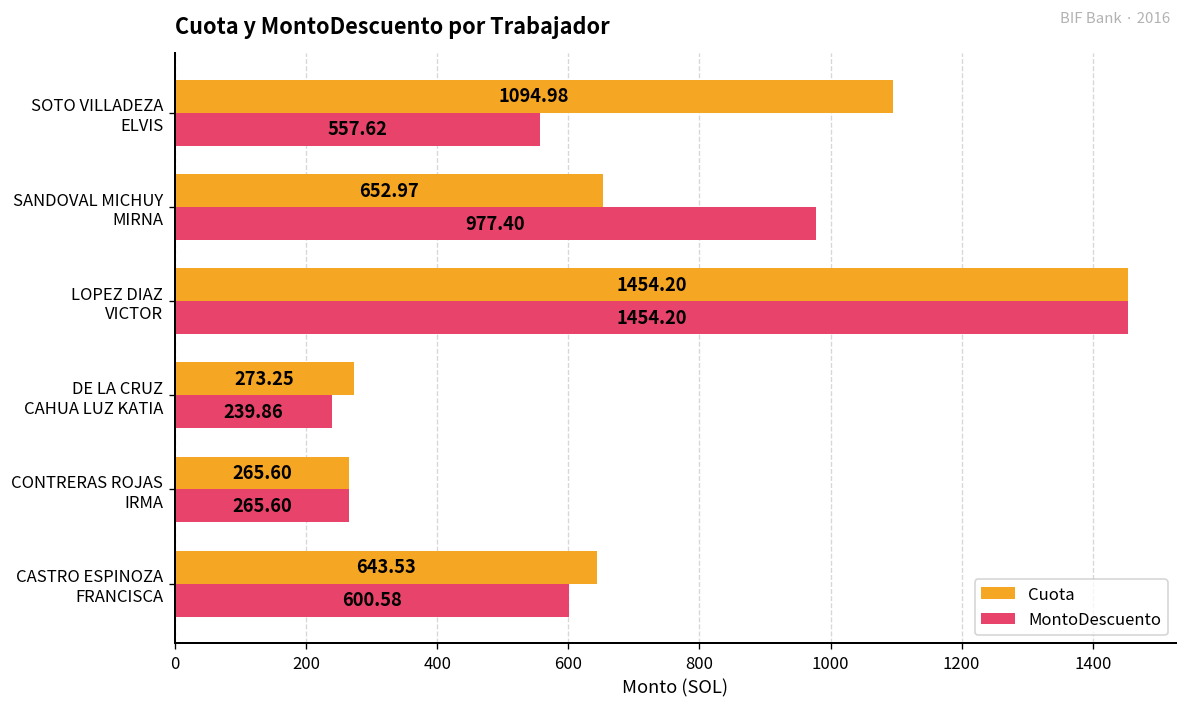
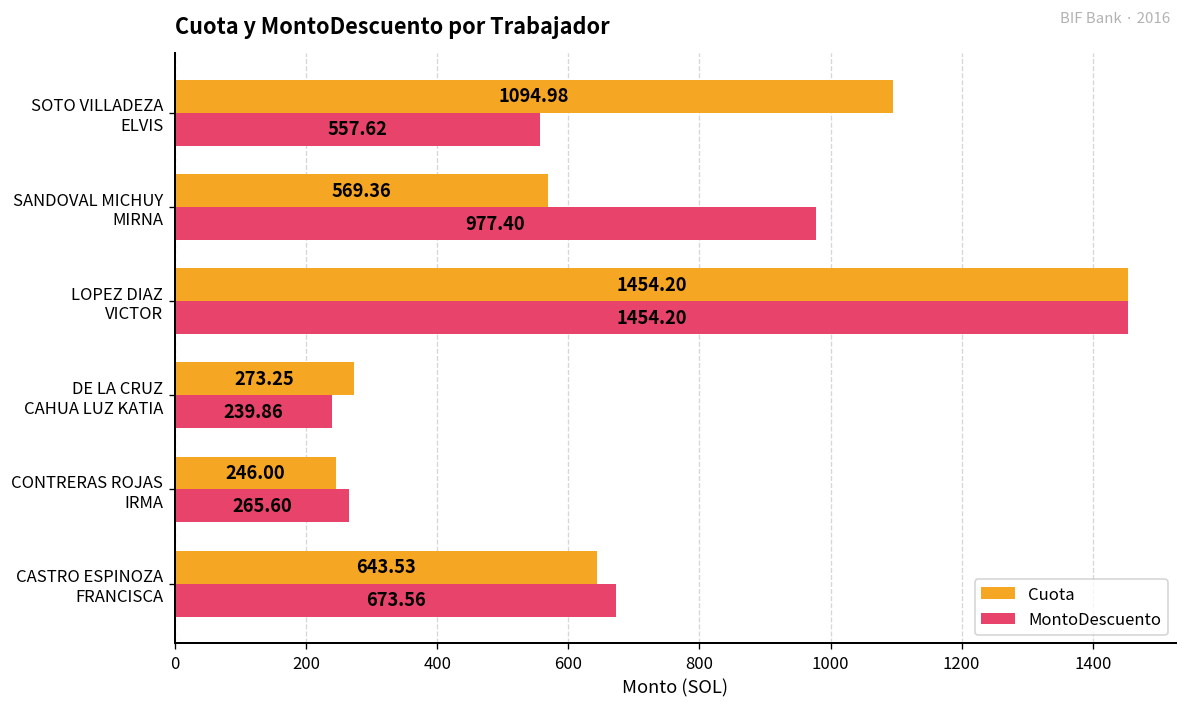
  {
    "Cuota": {
      "SOTO VILLADEZA ELVIS": 1094.98,
-     "SANDOVAL MICHUY MIRNA": 652.97,
+     "SANDOVAL MICHUY MIRNA": 569.36,
      "LOPEZ DIAZ VICTOR": 1454.20,
      "DE LA CRUZ CAHUA LUZ KATIA": 273.25,
-     "CONTRERAS ROJAS IRMA": 265.60,
+     "CONTRERAS ROJAS IRMA": 246.00,
      "CASTRO ESPINOZA FRANCISCA": 643.53
    },
    "MontoDescuento": {
      "SOTO VILLADEZA ELVIS": 557.62,
      "SANDOVAL MICHUY MIRNA": 977.40,
      "LOPEZ DIAZ VICTOR": 1454.20,
      "DE LA CRUZ CAHUA LUZ KATIA": 239.86,
      "CONTRERAS ROJAS IRMA": 265.60,
-     "CASTRO ESPINOZA FRANCISCA": 600.58
+     "CASTRO ESPINOZA FRANCISCA": 673.56
    }
  }
